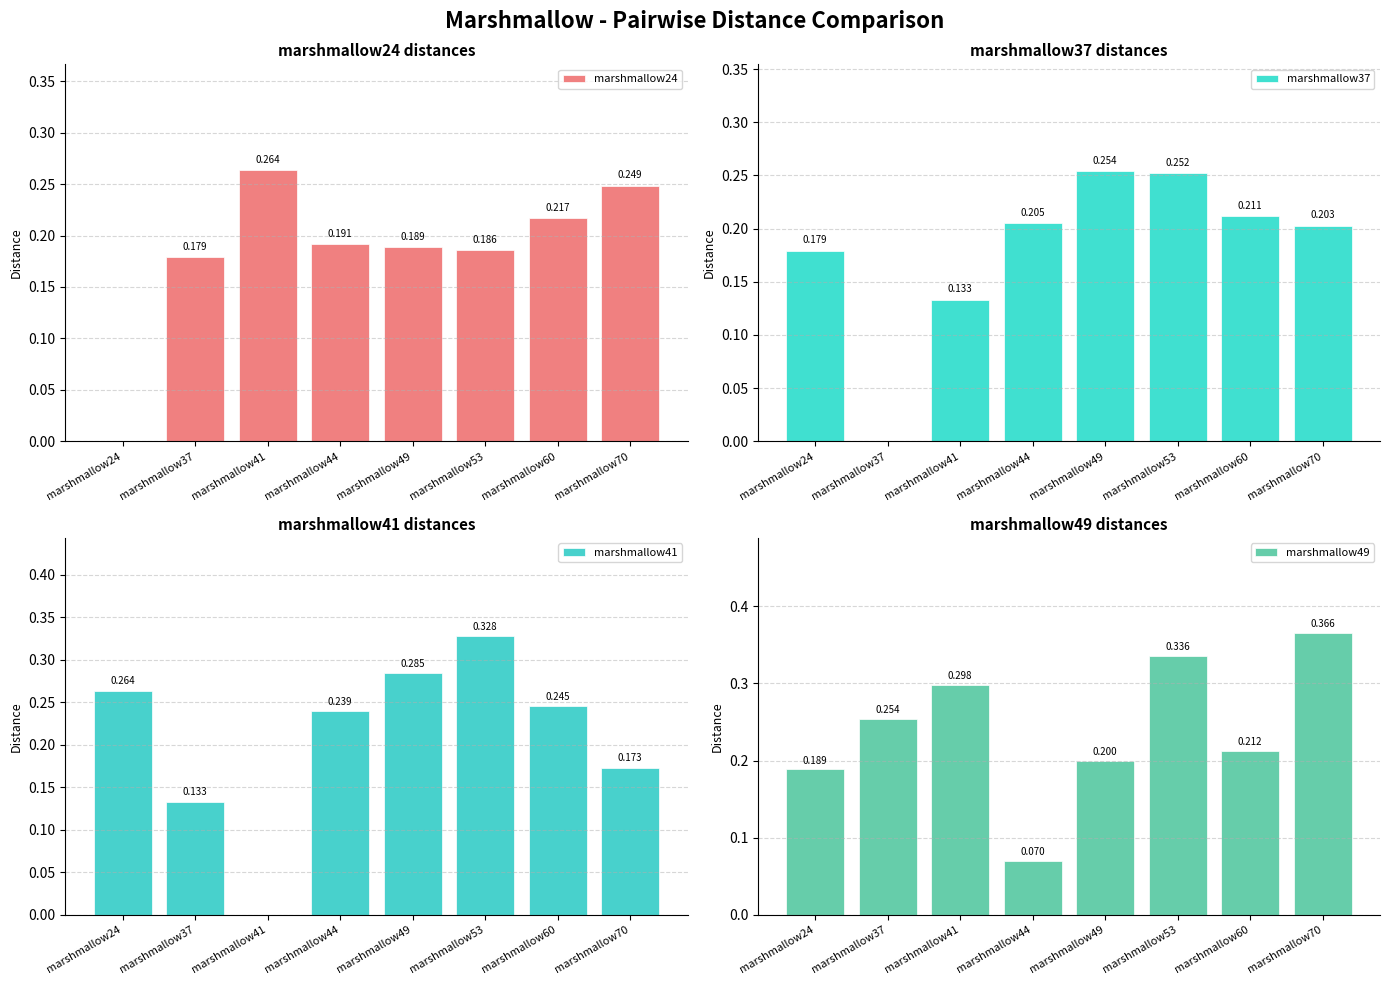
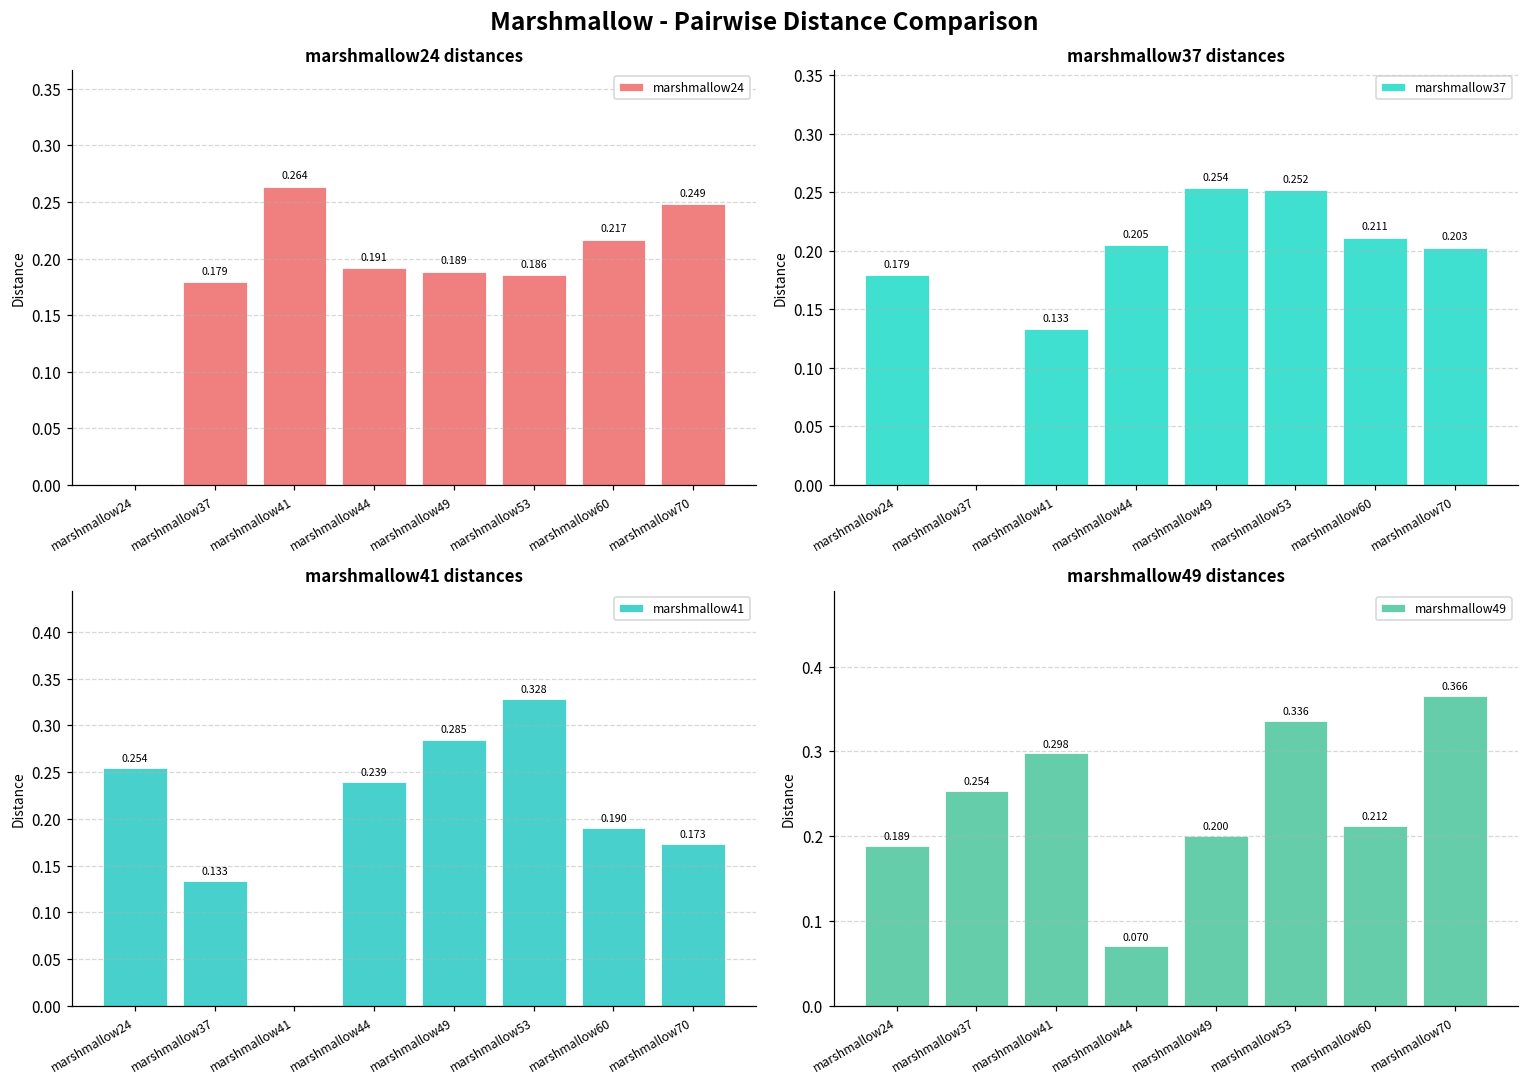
  {
    "marshmallow24 distances": {
      "marshmallow37": 0.179,
      "marshmallow41": 0.264,
      "marshmallow44": 0.191,
      "marshmallow49": 0.189,
      "marshmallow53": 0.186,
      "marshmallow60": 0.217,
      "marshmallow70": 0.249
    },
    "marshmallow37 distances": {
      "marshmallow24": 0.179,
      "marshmallow41": 0.133,
      "marshmallow44": 0.205,
      "marshmallow49": 0.254,
      "marshmallow53": 0.252,
      "marshmallow60": 0.211,
      "marshmallow70": 0.203
    },
    "marshmallow41 distances": {
-     "marshmallow24": 0.264,
+     "marshmallow24": 0.254,
      "marshmallow37": 0.133,
      "marshmallow44": 0.239,
      "marshmallow49": 0.285,
      "marshmallow53": 0.328,
-     "marshmallow60": 0.245,
+     "marshmallow60": 0.190,
      "marshmallow70": 0.173
    },
    "marshmallow49 distances": {
      "marshmallow24": 0.189,
      "marshmallow37": 0.254,
      "marshmallow41": 0.298,
      "marshmallow44": 0.070,
      "marshmallow49": 0.200,
      "marshmallow53": 0.336,
      "marshmallow60": 0.212,
      "marshmallow70": 0.366
    }
  }
